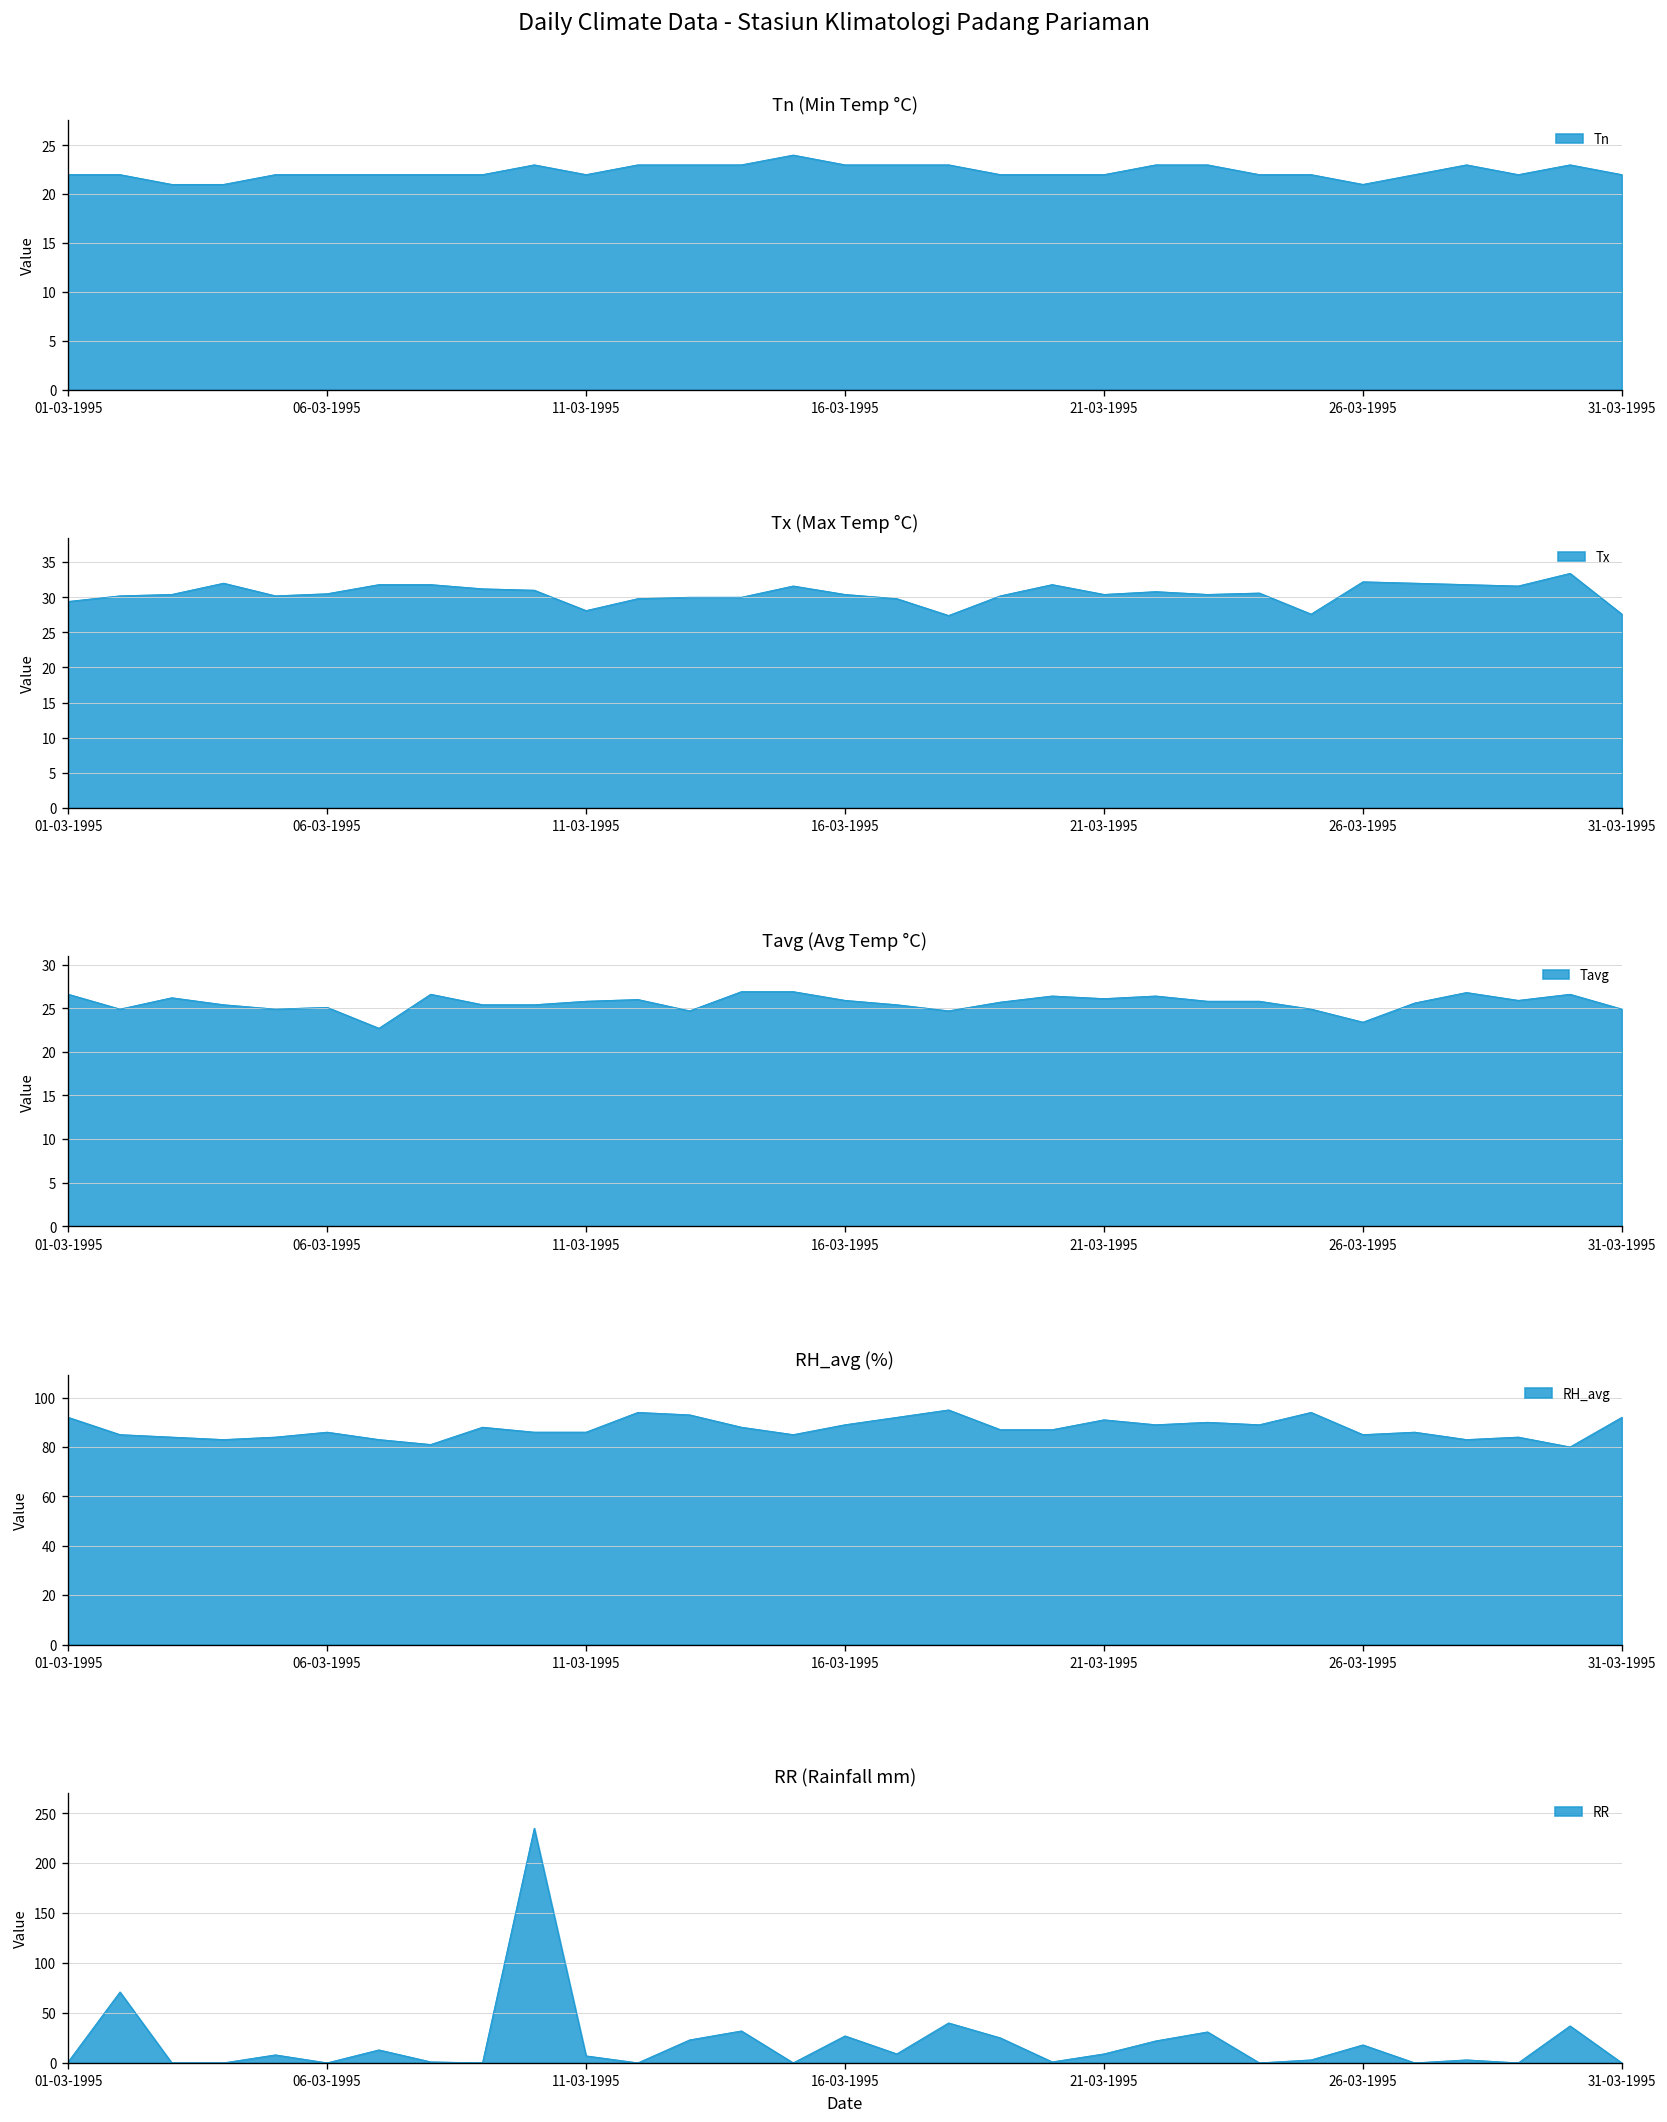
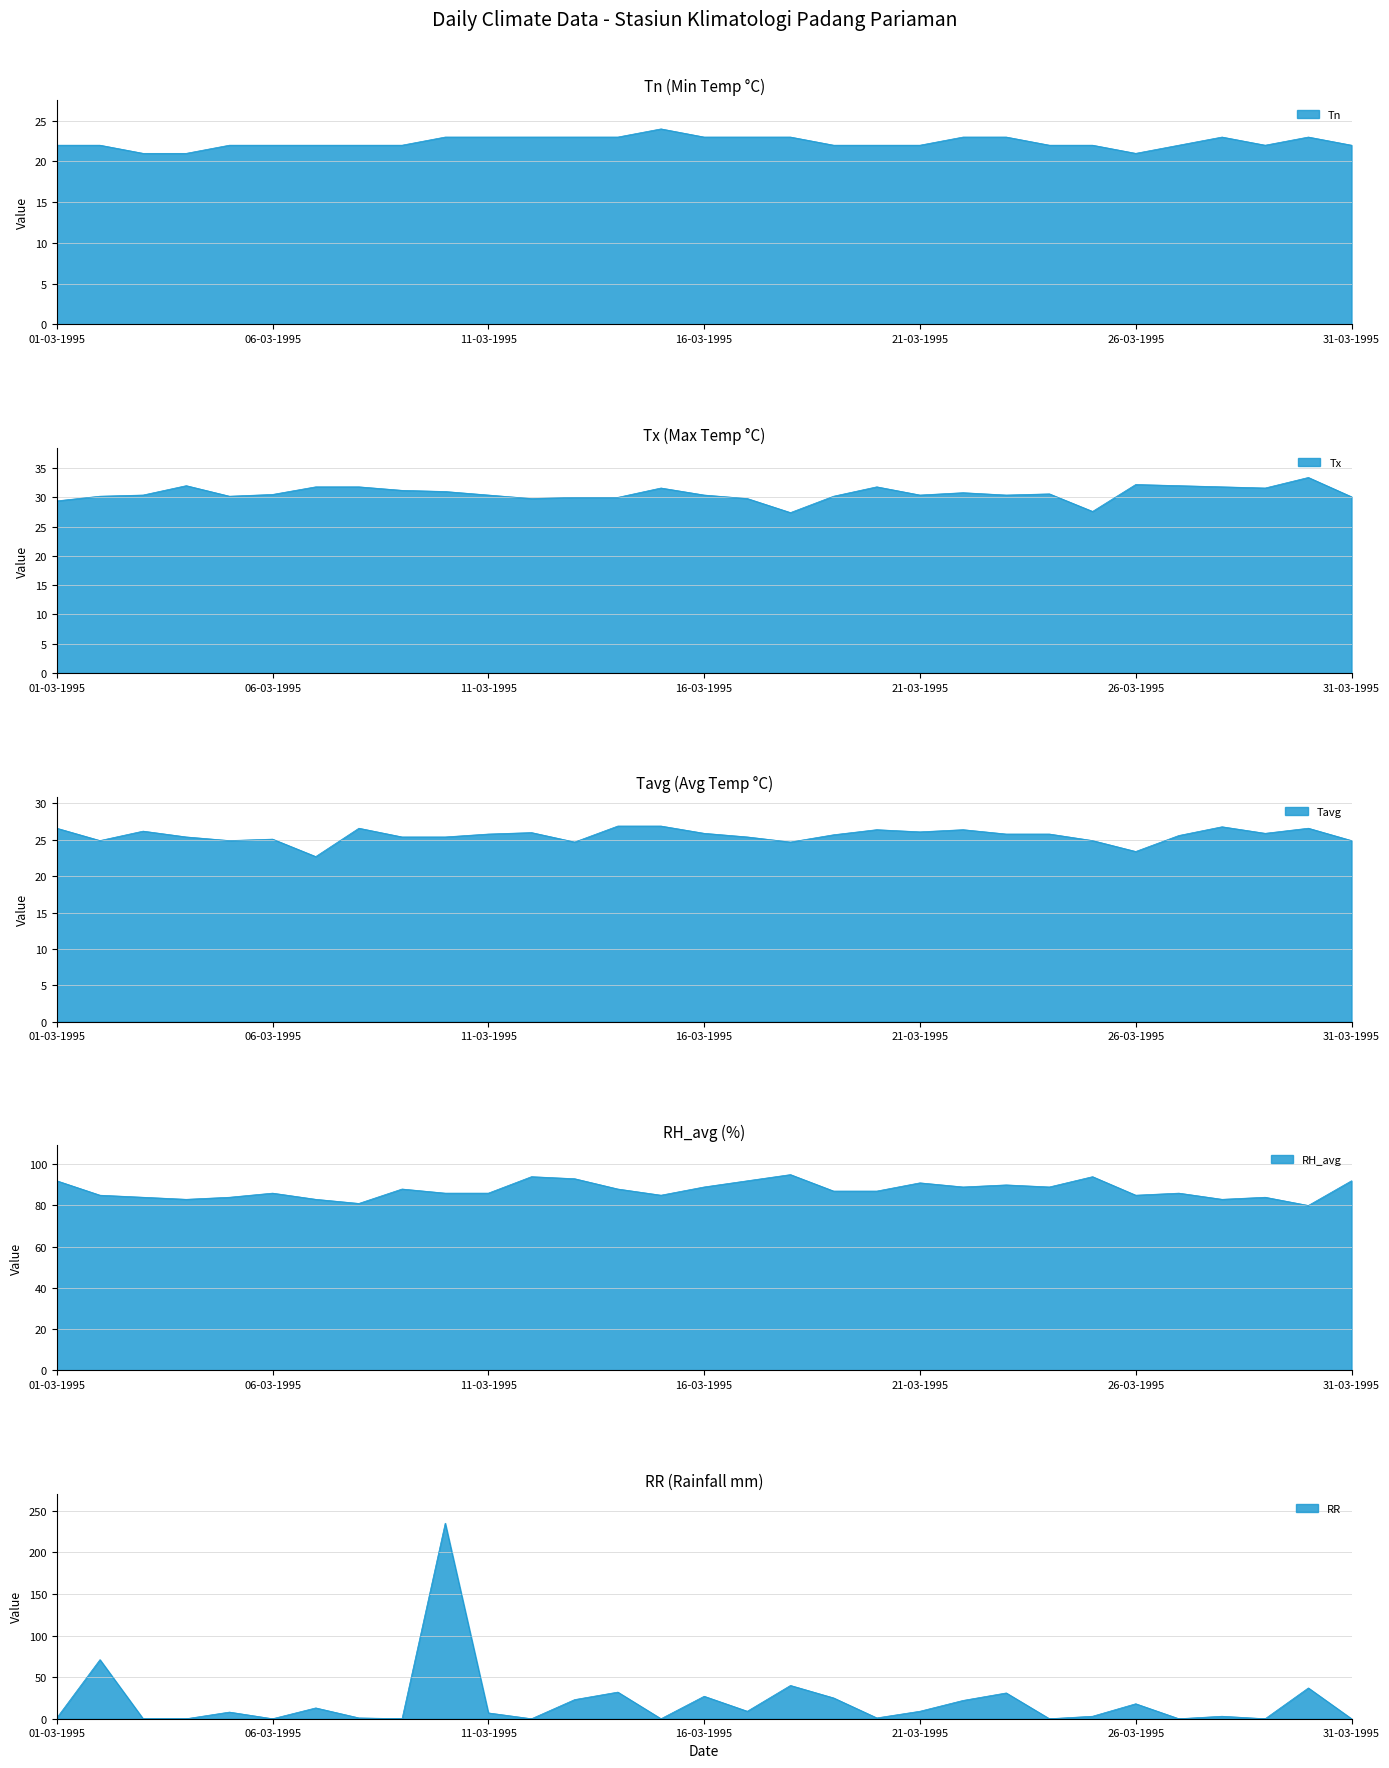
  {
    "Tn (Min Temp °C)": {
      "01-03-1995": 22,
      "06-03-1995": 22,
-     "11-03-1995": 22,
+     "11-03-1995": 23,
      "16-03-1995": 23,
      "21-03-1995": 22,
      "26-03-1995": 21,
      "31-03-1995": 22
    },
    "Tx (Max Temp °C)": {
      "01-03-1995": 29,
      "06-03-1995": 31,
-     "11-03-1995": 28,
+     "11-03-1995": 30,
      "16-03-1995": 30,
      "21-03-1995": 30,
      "26-03-1995": 32,
-     "31-03-1995": 28
+     "31-03-1995": 30
    },
    "Tavg (Avg Temp °C)": {
      "01-03-1995": 27,
      "06-03-1995": 25,
      "11-03-1995": 26,
      "16-03-1995": 26,
      "21-03-1995": 26,
      "26-03-1995": 23,
      "31-03-1995": 25
    },
    "RH_avg (%)": {
      "01-03-1995": 92,
      "06-03-1995": 86,
      "11-03-1995": 86,
      "16-03-1995": 89,
      "21-03-1995": 91,
      "26-03-1995": 85,
      "31-03-1995": 92
    },
    "RR (Rainfall mm)": {
      "01-03-1995": 0,
      "06-03-1995": 0,
      "11-03-1995": 10,
      "16-03-1995": 30,
      "21-03-1995": 10,
      "26-03-1995": 20,
      "31-03-1995": 0
    }
  }
